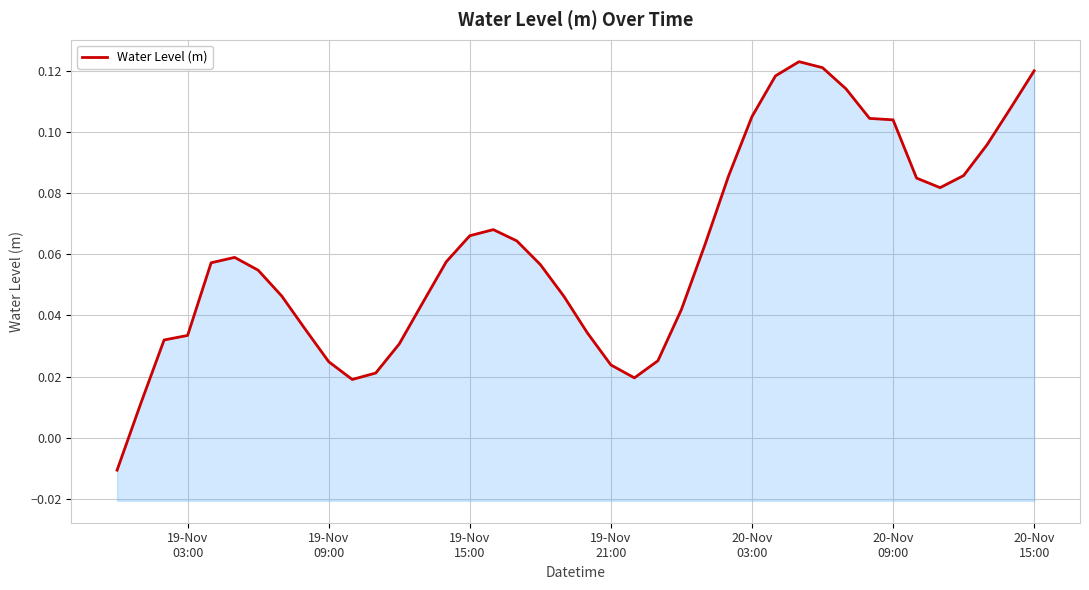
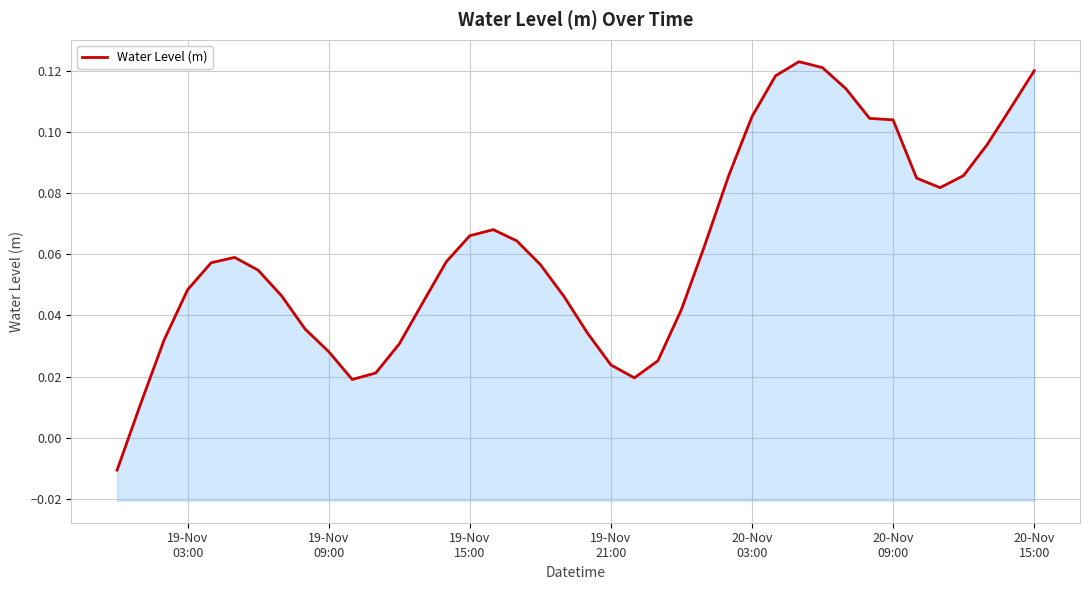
  {
-   "19-Nov 03:00": 0.033,
-   "19-Nov 09:00": 0.025,
+   "19-Nov 03:00": 0.048,
+   "19-Nov 09:00": 0.028,
    "19-Nov 15:00": 0.066,
    "19-Nov 21:00": 0.024,
    "20-Nov 03:00": 0.105,
    "20-Nov 09:00": 0.104,
    "20-Nov 15:00": 0.120
  }
